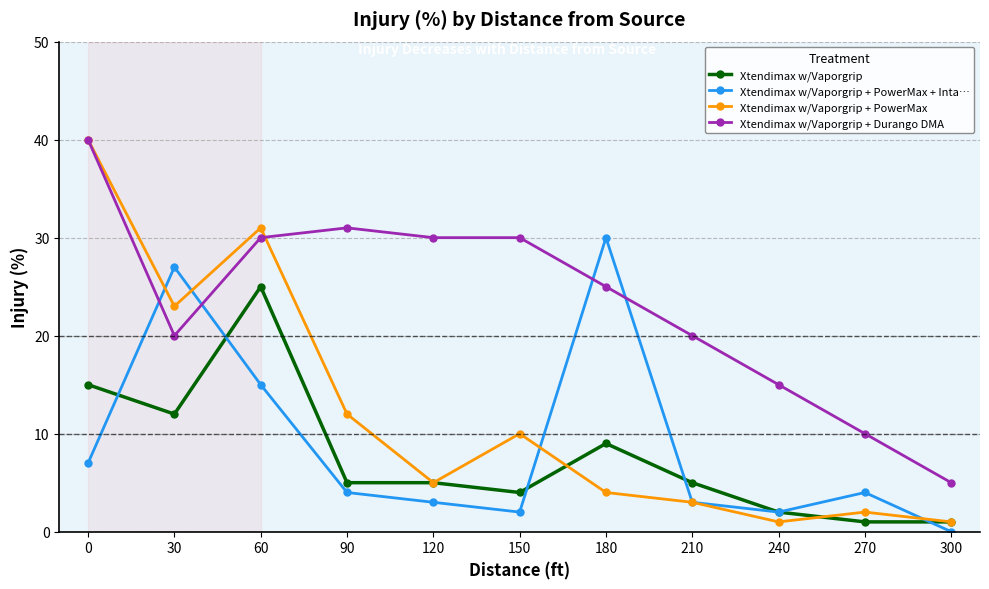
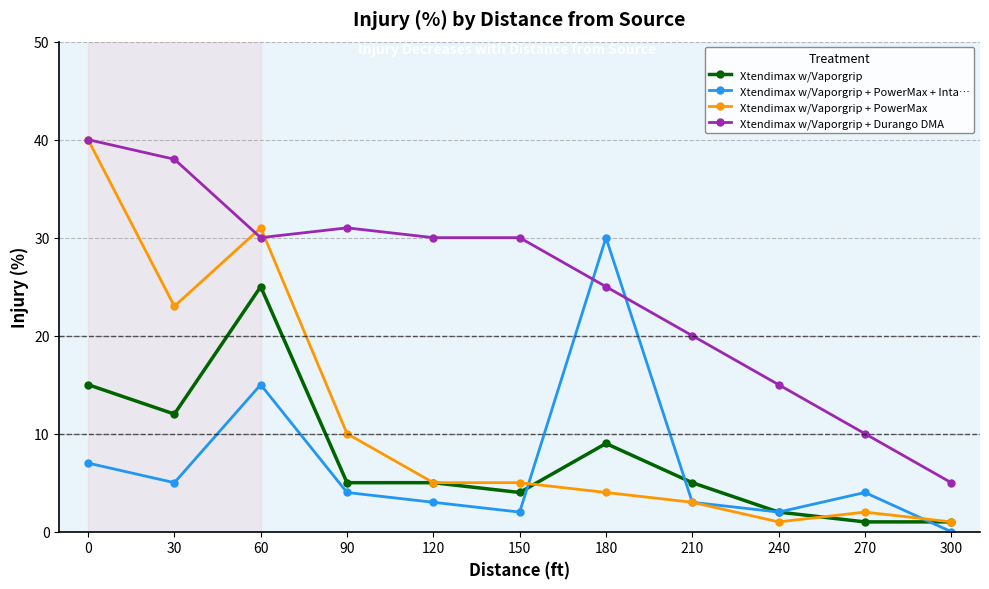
  {
    "Xtendimax w/Vaporgrip": {
      "0": 15,
      "30": 12,
      "60": 25,
      "90": 5,
      "150": 4,
      "180": 9,
      "210": 5,
      "270": 1
    },
    "Xtendimax w/Vaporgrip + PowerMax + Inta…": {
      "0": 7,
-     "30": 27,
+     "30": 5,
      "60": 15,
      "90": 4,
      "120": 3,
      "150": 2,
      "180": 30,
      "270": 4,
      "300": 0
    },
    "Xtendimax w/Vaporgrip + PowerMax": {
      "30": 23,
      "60": 31,
-     "90": 12,
-     "150": 10,
+     "90": 10,
+     "150": 5,
      "180": 4,
      "240": 1,
      "270": 2
    },
    "Xtendimax w/Vaporgrip + Durango DMA": {
-     "30": 20,
+     "30": 38,
      "60": 30,
      "90": 31,
      "120": 30,
      "150": 30,
      "180": 25,
      "210": 20,
      "240": 15,
      "270": 10,
      "300": 5
    }
  }
